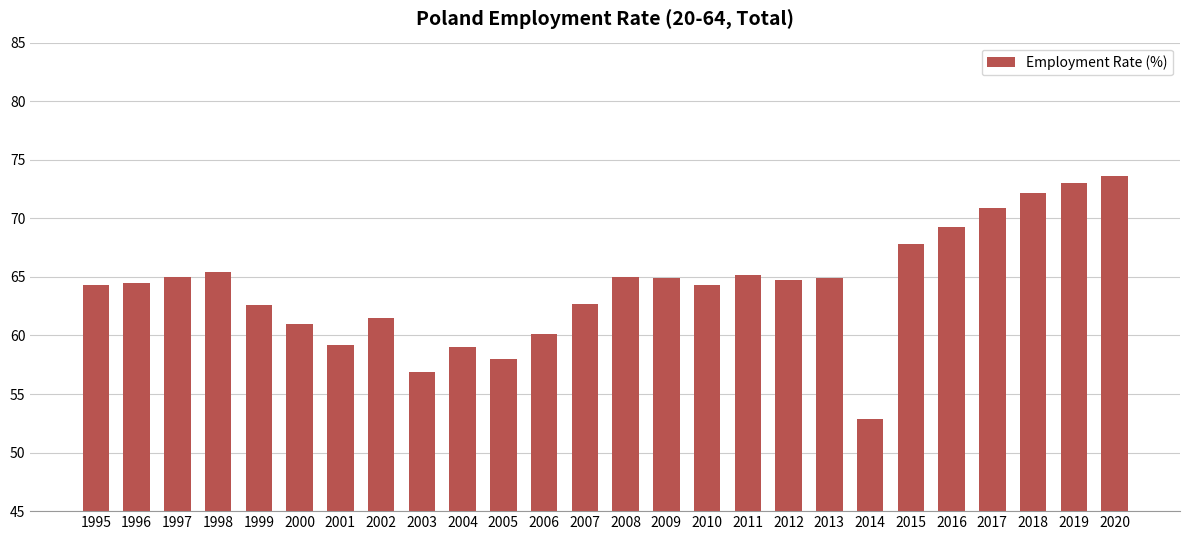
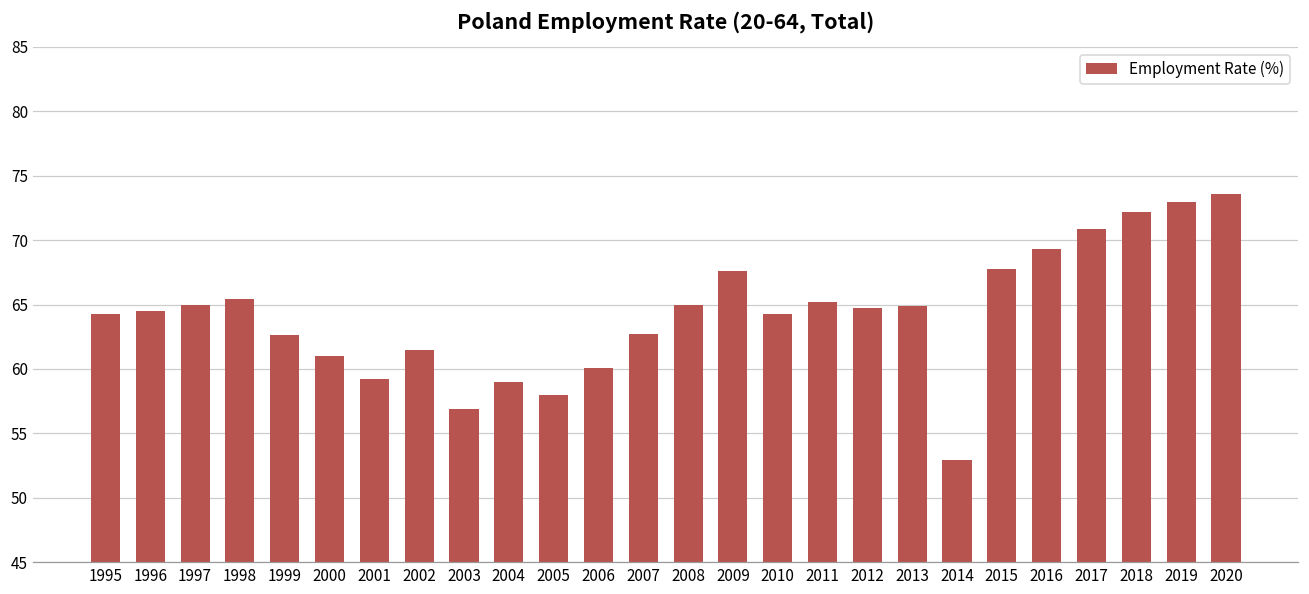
  {
    "1995": 64.3,
    "1996": 64.5,
    "1997": 65.0,
    "1998": 65.4,
    "1999": 62.6,
    "2000": 61.0,
    "2001": 59.2,
    "2002": 61.5,
    "2003": 56.9,
    "2004": 59.0,
    "2005": 58.0,
    "2006": 60.1,
    "2007": 62.7,
    "2008": 65.0,
-   "2009": 64.9,
+   "2009": 67.6,
    "2010": 64.3,
    "2011": 65.2,
    "2012": 64.7,
    "2013": 64.9,
    "2014": 52.9,
    "2015": 67.8,
    "2016": 69.3,
    "2017": 70.9,
    "2018": 72.2,
    "2019": 73.0,
    "2020": 73.6
  }
